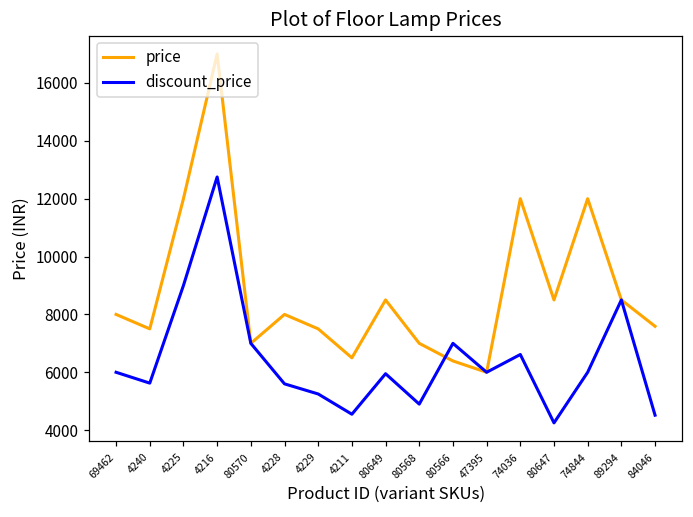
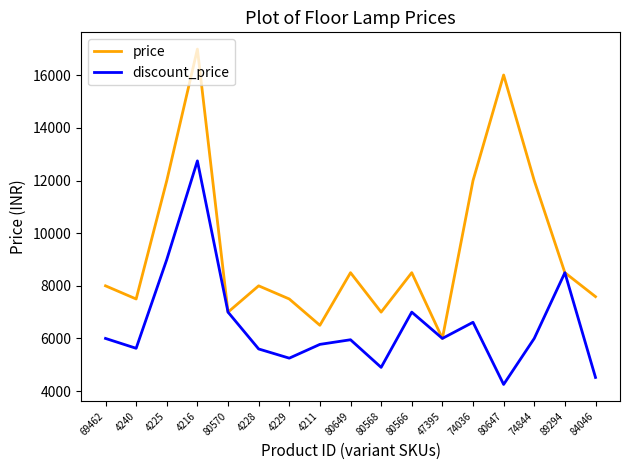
  {
    "price": {
      "69462": 8000,
      "4240": 7500,
      "4225": 12000,
      "4228": 8000,
      "4229": 7500,
      "4211": 6500,
      "80649": 8500,
      "80568": 7000,
-     "80566": 6400,
+     "80566": 8500,
      "74036": 12000,
-     "80647": 8500,
+     "80647": 16000,
      "74844": 12000,
      "84046": 7600
    },
    "discount_price": {
      "69462": 6000,
      "4240": 5600,
      "4225": 9000,
      "4216": 12700,
      "4228": 5600,
      "4229": 5200,
-     "4211": 4500,
+     "4211": 5800,
      "80649": 5900,
      "80568": 4900,
      "80566": 7000,
      "74036": 6600,
      "80647": 4300,
      "74844": 6000,
      "84046": 4500
    }
  }
